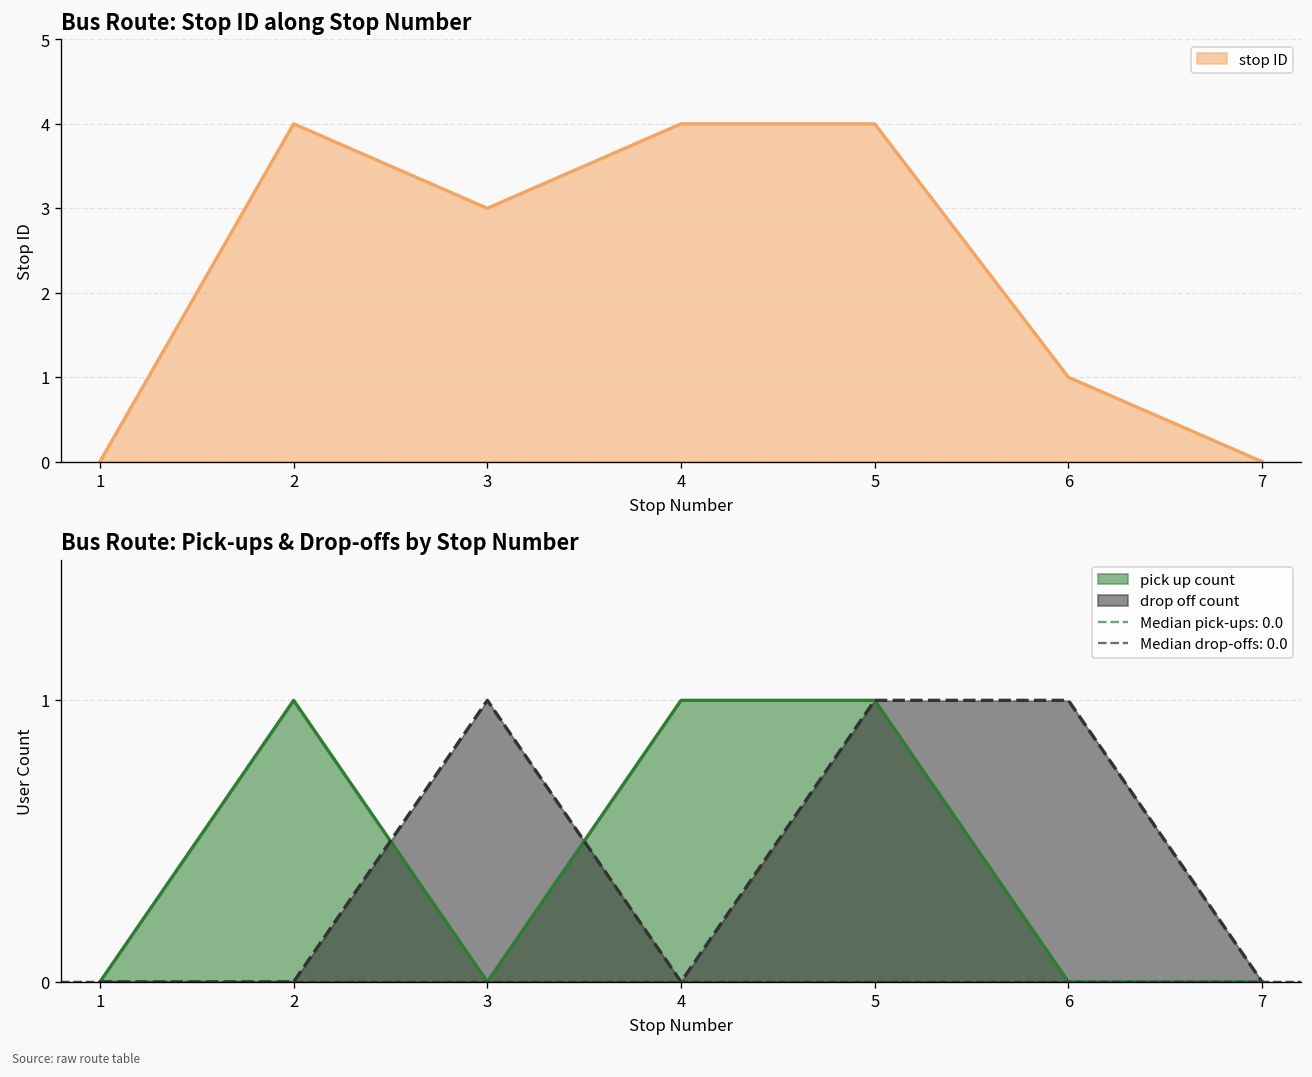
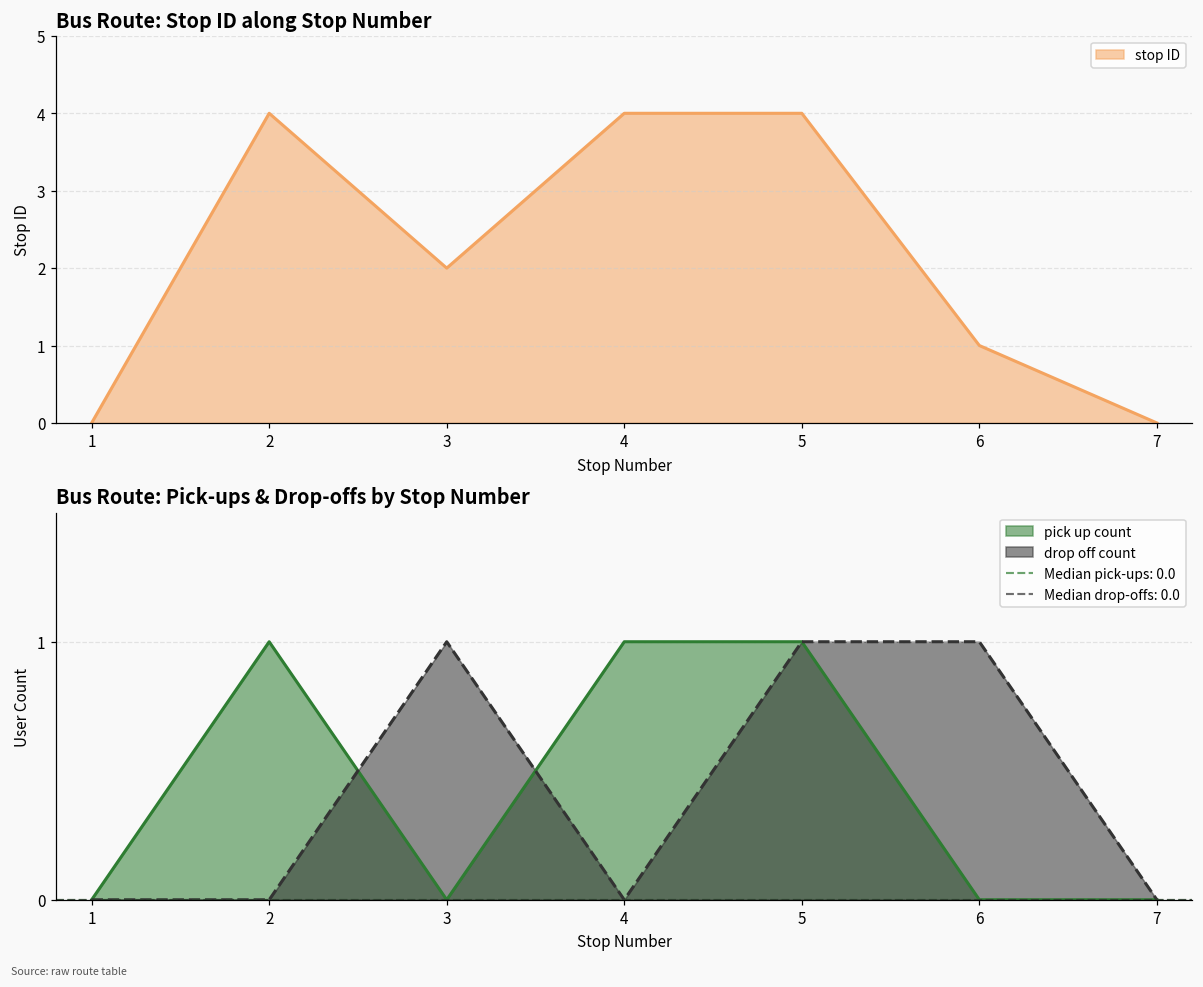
  {
    "Bus Route: Stop ID along Stop Number": {
      "1": 0,
      "2": 4,
-     "3": 3,
+     "3": 2,
      "4": 4,
      "5": 4,
      "6": 1,
      "7": 0
    },
    "Bus Route: Pick-ups & Drop-offs by Stop Number": {
      "pick up count": {
        "2": 1.00,
        "3": 0.00,
        "4": 1.00,
        "6": 0.00
      },
      "drop off count": {
        "2": 0.00,
        "3": 1.00,
        "4": 0.00,
        "6": 1.00
      }
    }
  }
